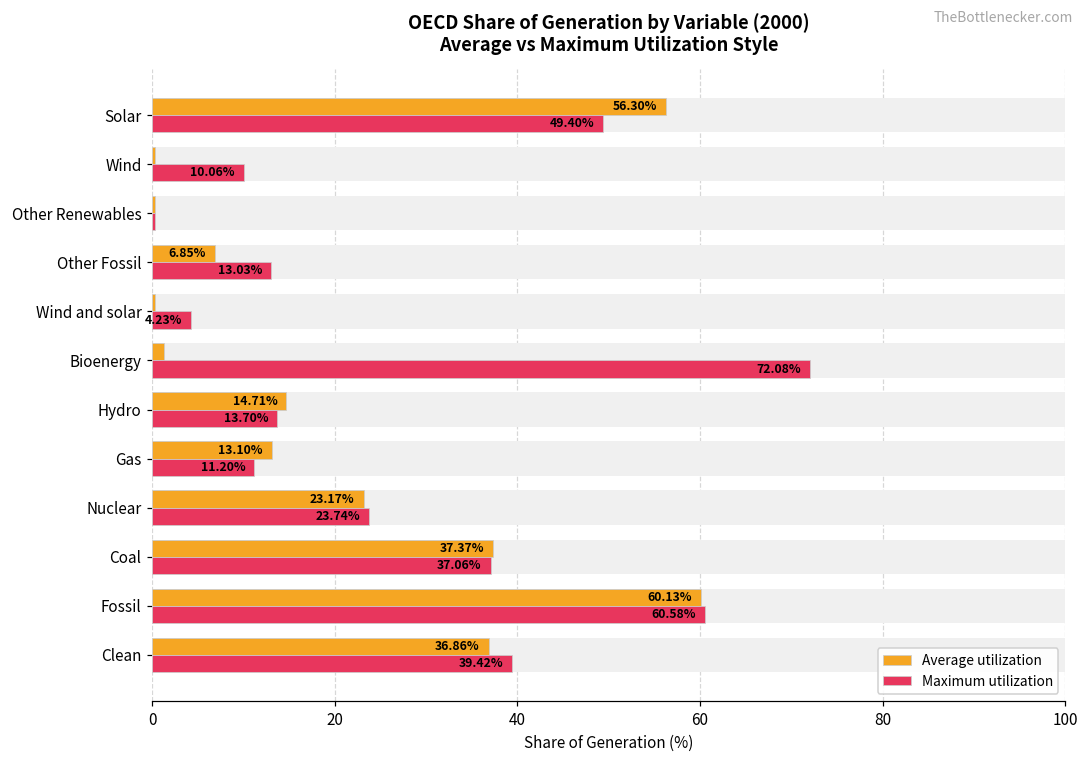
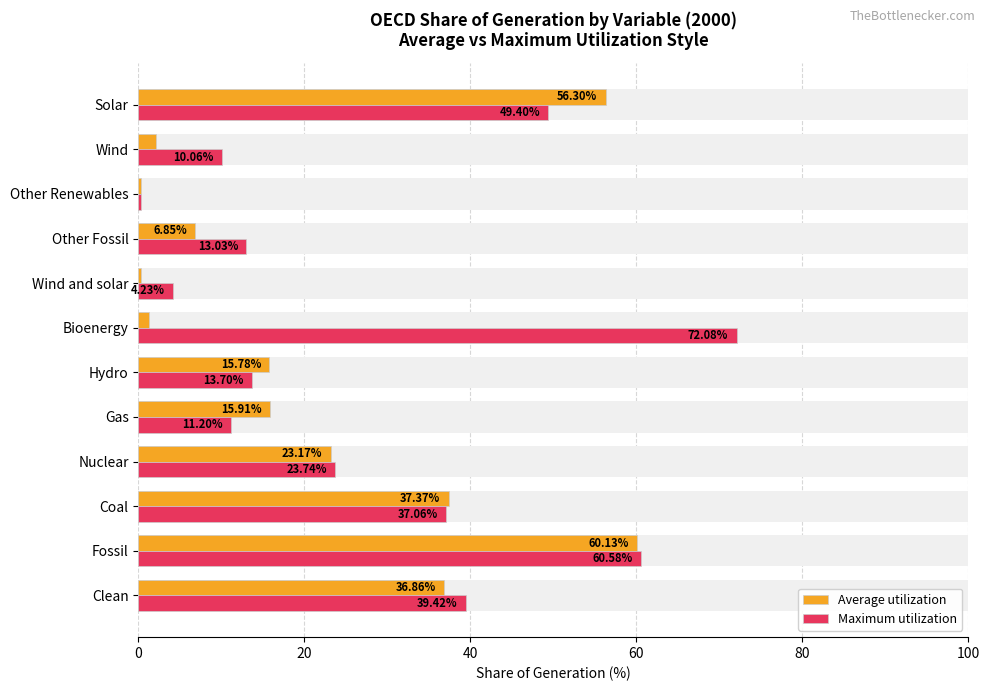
  {
    "Average utilization": {
-     "Wind": "0",
-     "Hydro": "14.71%",
-     "Gas": "13.10%"
+     "Wind": "2",
+     "Hydro": "15.78%",
+     "Gas": "15.91%"
    }
  }
